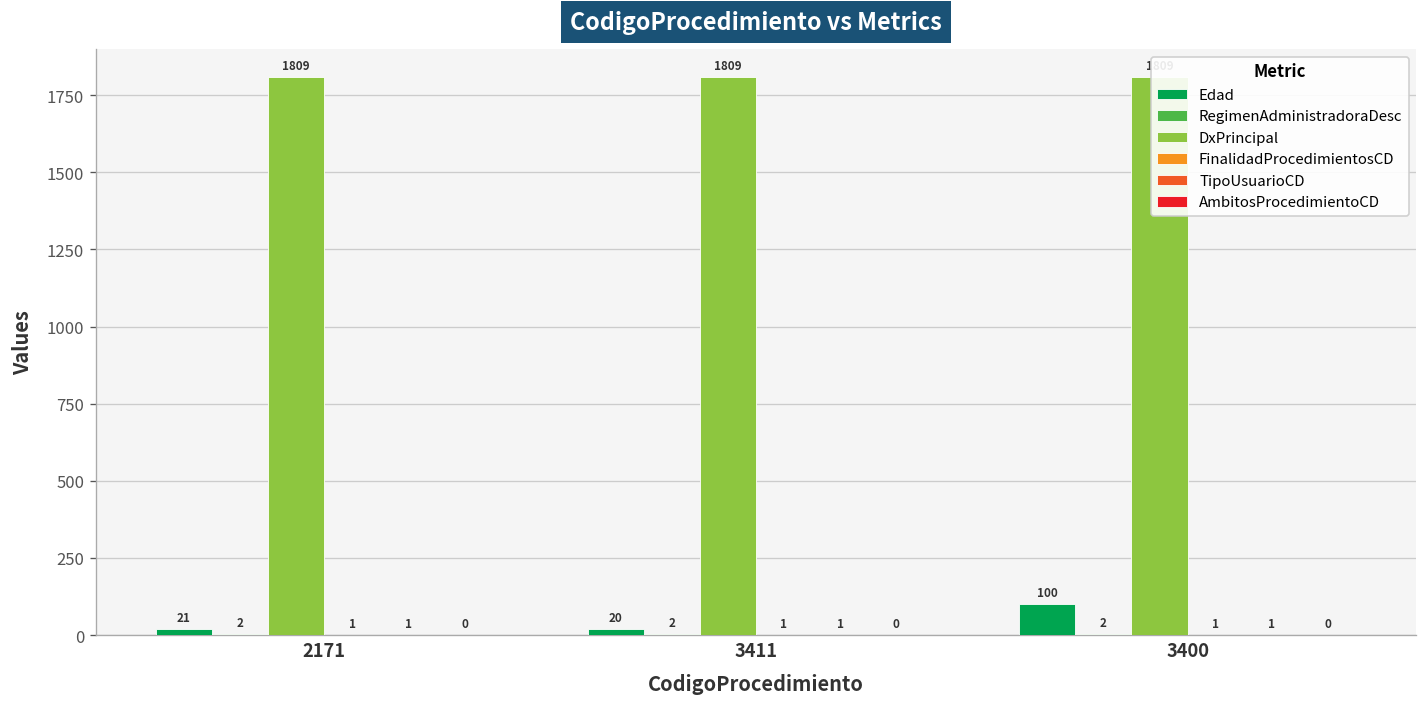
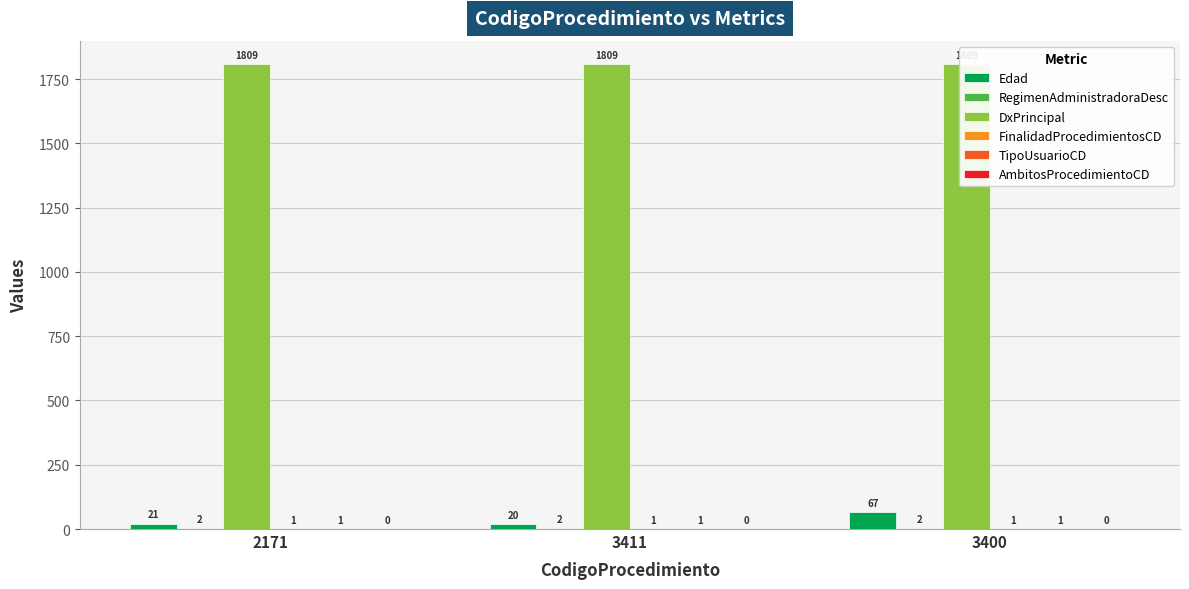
  {
    "Edad": {
      "2171": 21,
      "3411": 20,
-     "3400": 100
+     "3400": 67
    },
    "RegimenAdministradoraDesc": {
      "2171": 2,
      "3411": 2,
      "3400": 2
    },
    "DxPrincipal": {
      "2171": 1809,
      "3411": 1809
    },
    "AmbitosProcedimientoCD": {
      "2171": 0,
      "3411": 0,
      "3400": 0
    }
  }
